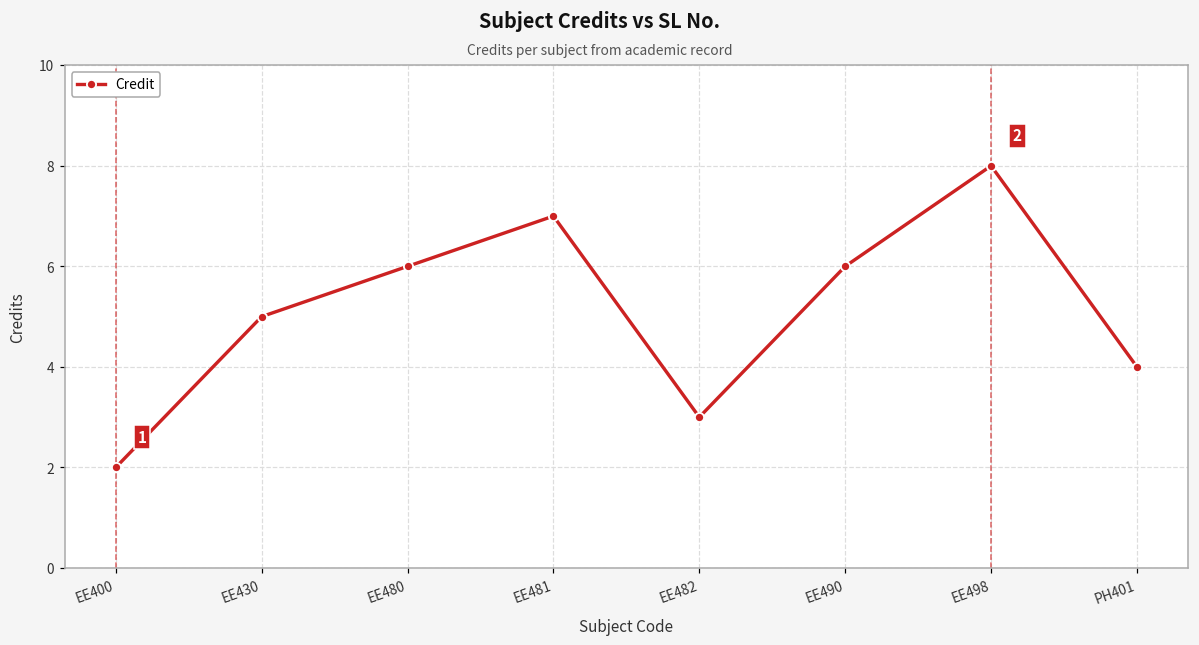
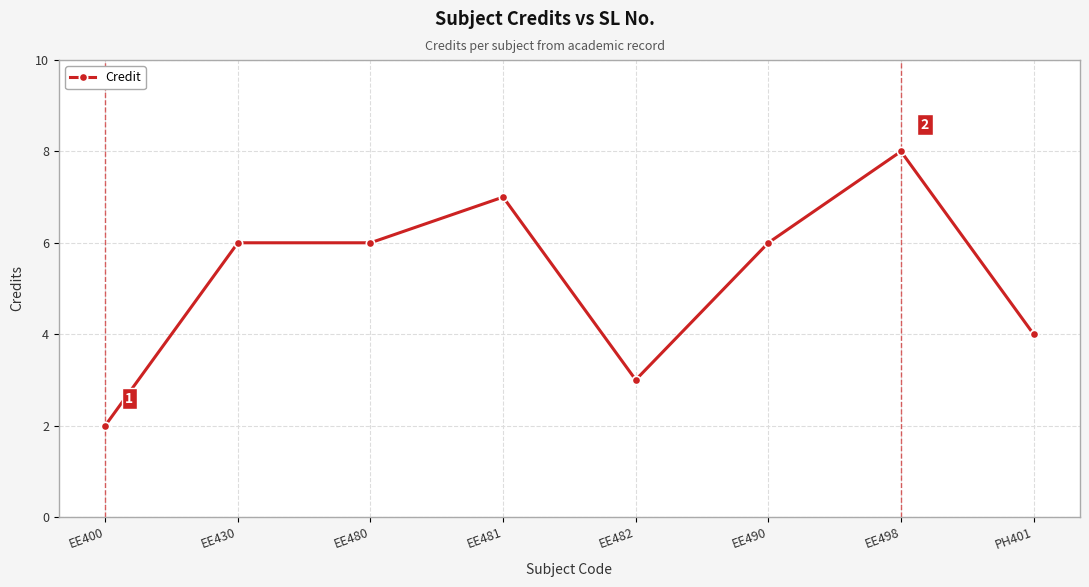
  {
    "EE400": 2,
-   "EE430": 5,
+   "EE430": 6,
    "EE480": 6,
    "EE481": 7,
    "EE482": 3,
    "EE490": 6,
    "EE498": 8,
    "PH401": 4
  }
